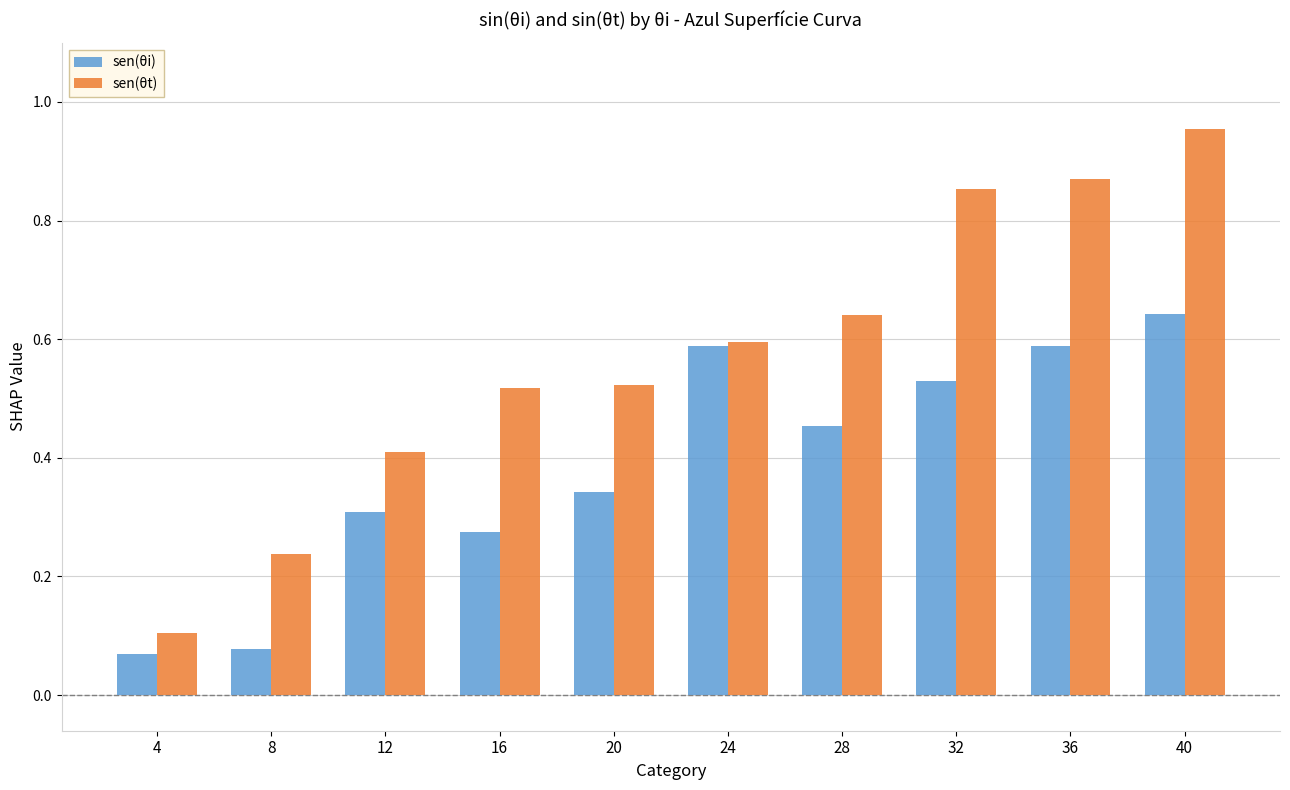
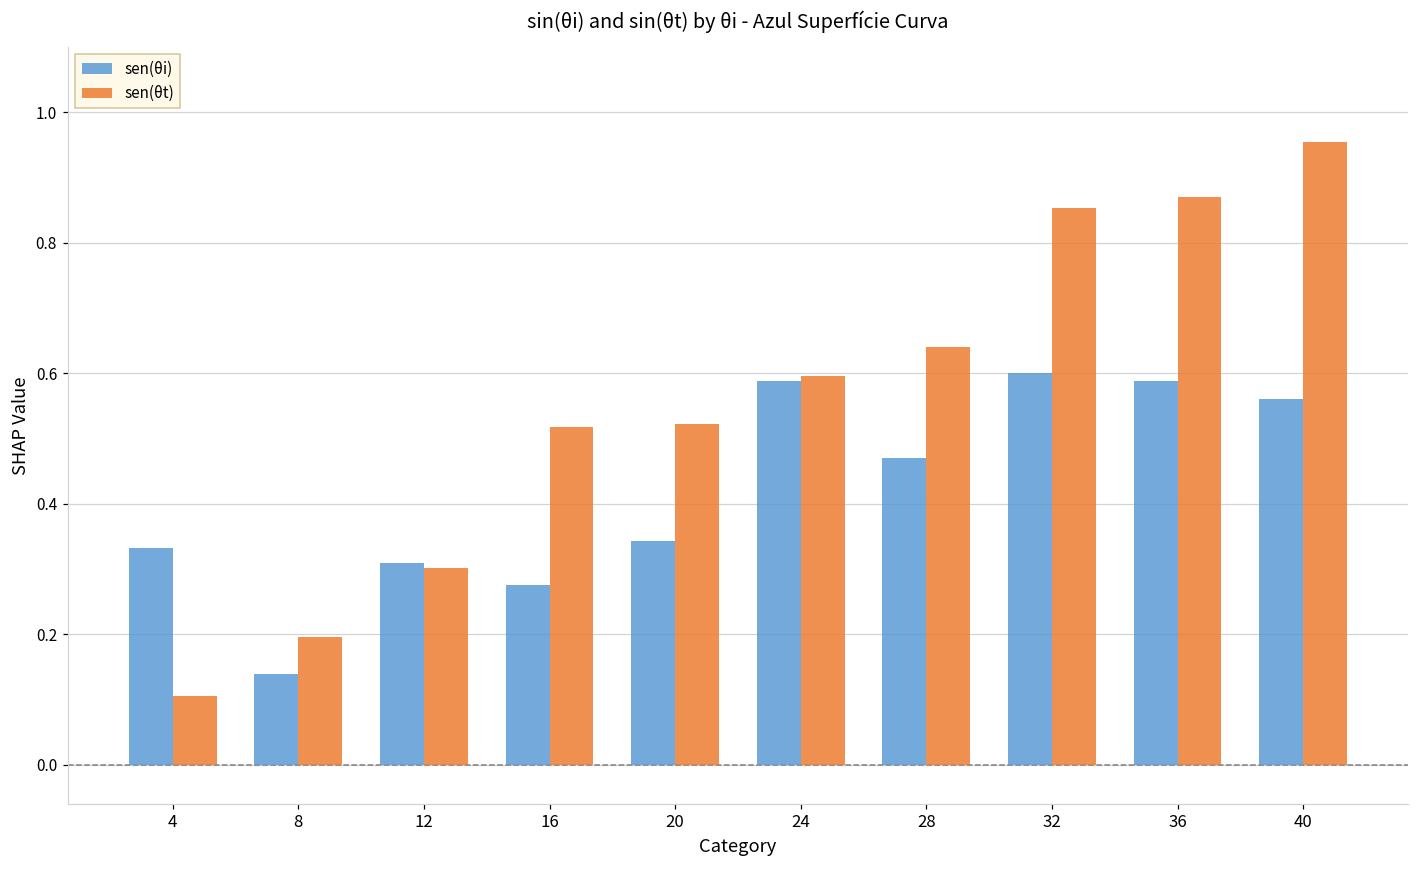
  {
    "sen(θi)": {
-     "4": 0.07,
-     "8": 0.08,
+     "4": 0.33,
+     "8": 0.14,
      "12": 0.31,
      "16": 0.28,
      "20": 0.34,
      "24": 0.59,
-     "28": 0.45,
-     "32": 0.53,
+     "28": 0.47,
+     "32": 0.60,
      "36": 0.59,
-     "40": 0.64
+     "40": 0.56
    },
    "sen(θt)": {
      "4": 0.11,
-     "8": 0.24,
-     "12": 0.41,
+     "8": 0.20,
+     "12": 0.30,
      "16": 0.52,
      "20": 0.52,
      "24": 0.59,
      "28": 0.64,
      "32": 0.85,
      "36": 0.87,
      "40": 0.95
    }
  }
